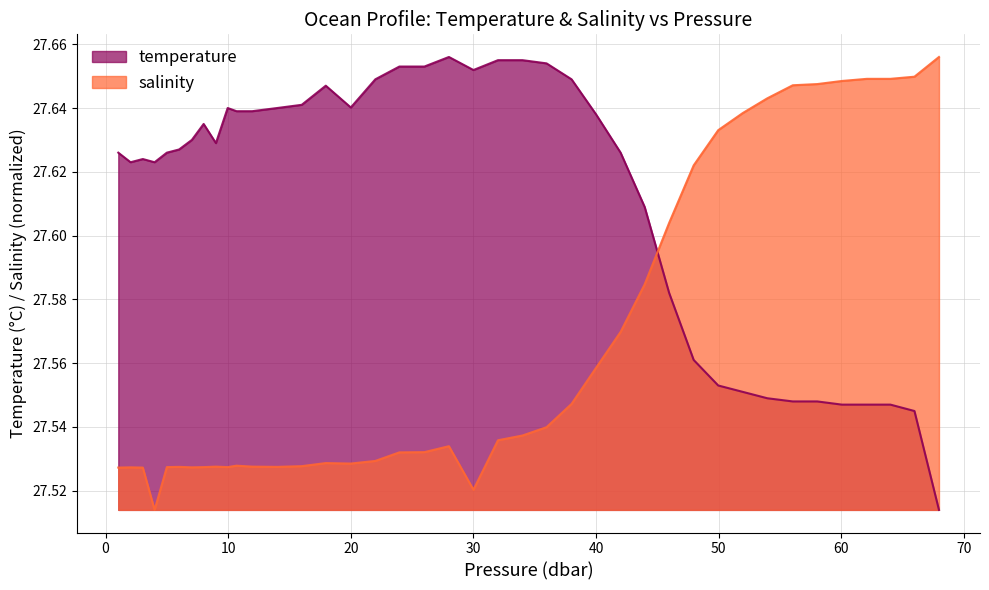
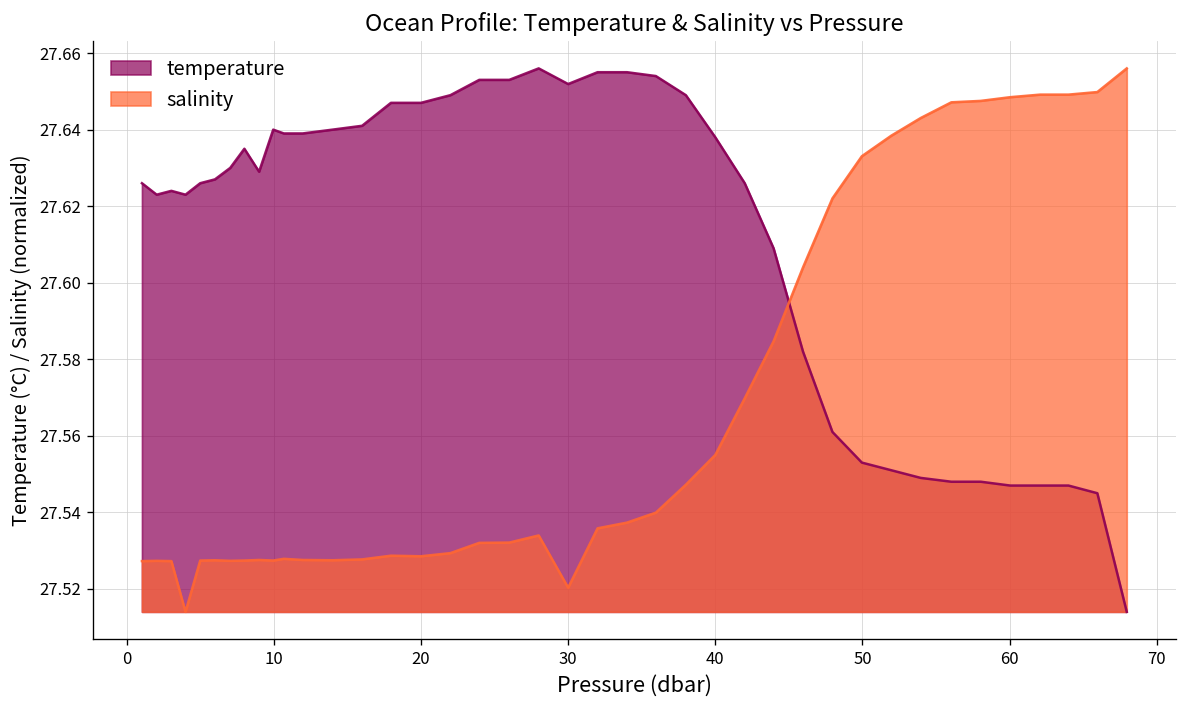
  {
    "temperature": {
-     "20": 27.640,
+     "20": 27.647,
      "30": 27.652,
      "40": 27.638
    },
    "salinity": {
      "20": 27.529,
      "30": 27.520,
-     "40": 27.559
+     "40": 27.555
    }
  }
